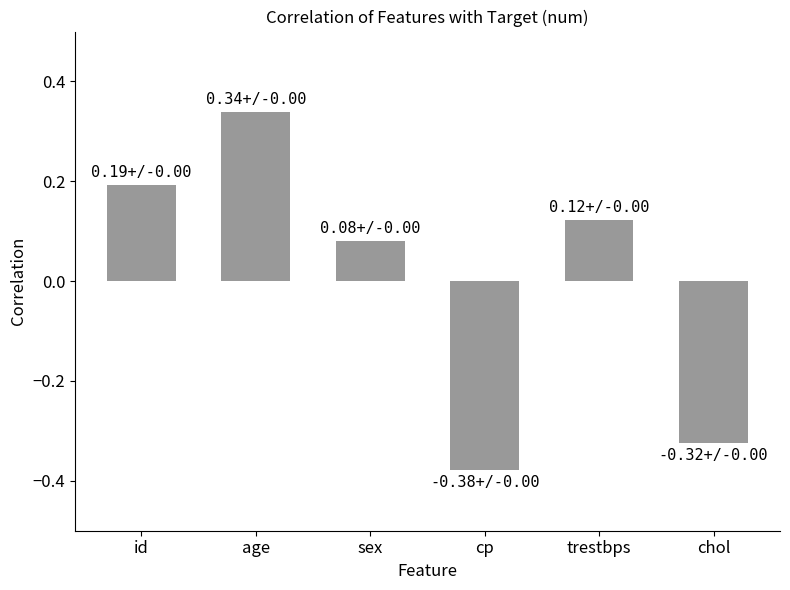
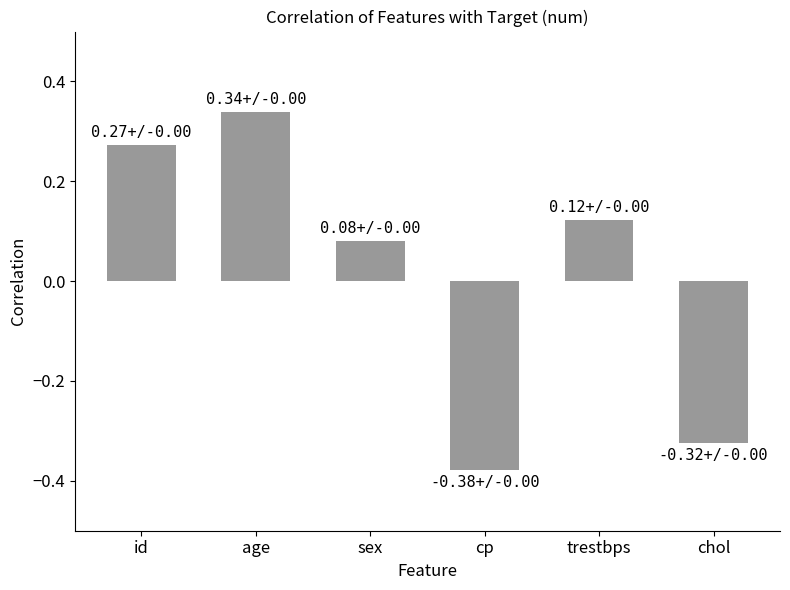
  {
-   "id": "0.19+/",
+   "id": "0.27+/",
    "age": "0.34+/",
    "sex": "0.08+/",
    "cp": "-0.38+/",
    "trestbps": "0.12+/",
    "chol": "-0.32+/"
  }
